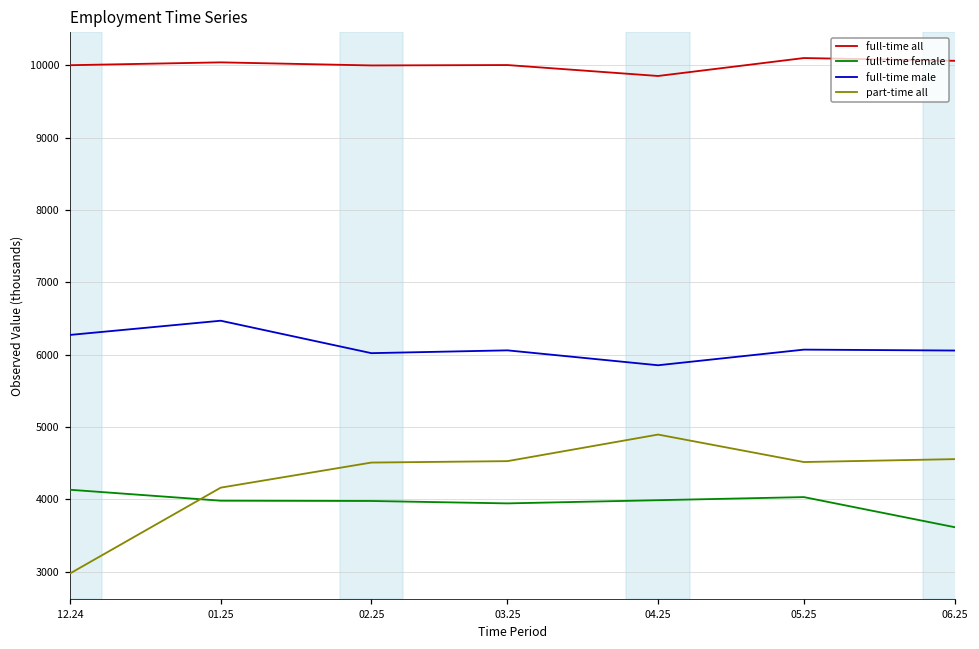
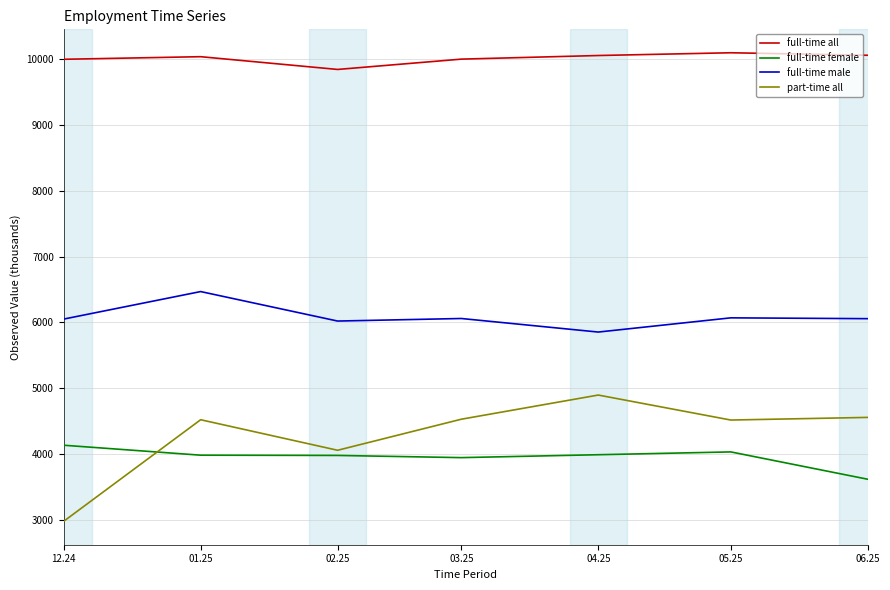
  {
    "full-time all": {
      "12.24": 10000,
      "01.25": 10000,
-     "02.25": 10000,
+     "02.25": 9800,
      "03.25": 10000,
-     "04.25": 9900,
+     "04.25": 10100,
      "05.25": 10100,
      "06.25": 10100
    },
    "full-time female": {
      "12.24": 4100,
      "01.25": 4000,
      "02.25": 4000,
      "03.25": 3900,
      "04.25": 4000,
      "05.25": 4000,
      "06.25": 3600
    },
    "full-time male": {
-     "12.24": 6300,
+     "12.24": 6100,
      "01.25": 6500,
      "02.25": 6000,
      "03.25": 6100,
      "04.25": 5900,
      "05.25": 6100,
      "06.25": 6100
    },
    "part-time all": {
      "12.24": 3000,
-     "01.25": 4200,
-     "02.25": 4500,
+     "01.25": 4500,
+     "02.25": 4100,
      "03.25": 4500,
      "04.25": 4900,
      "05.25": 4500,
      "06.25": 4600
    }
  }
